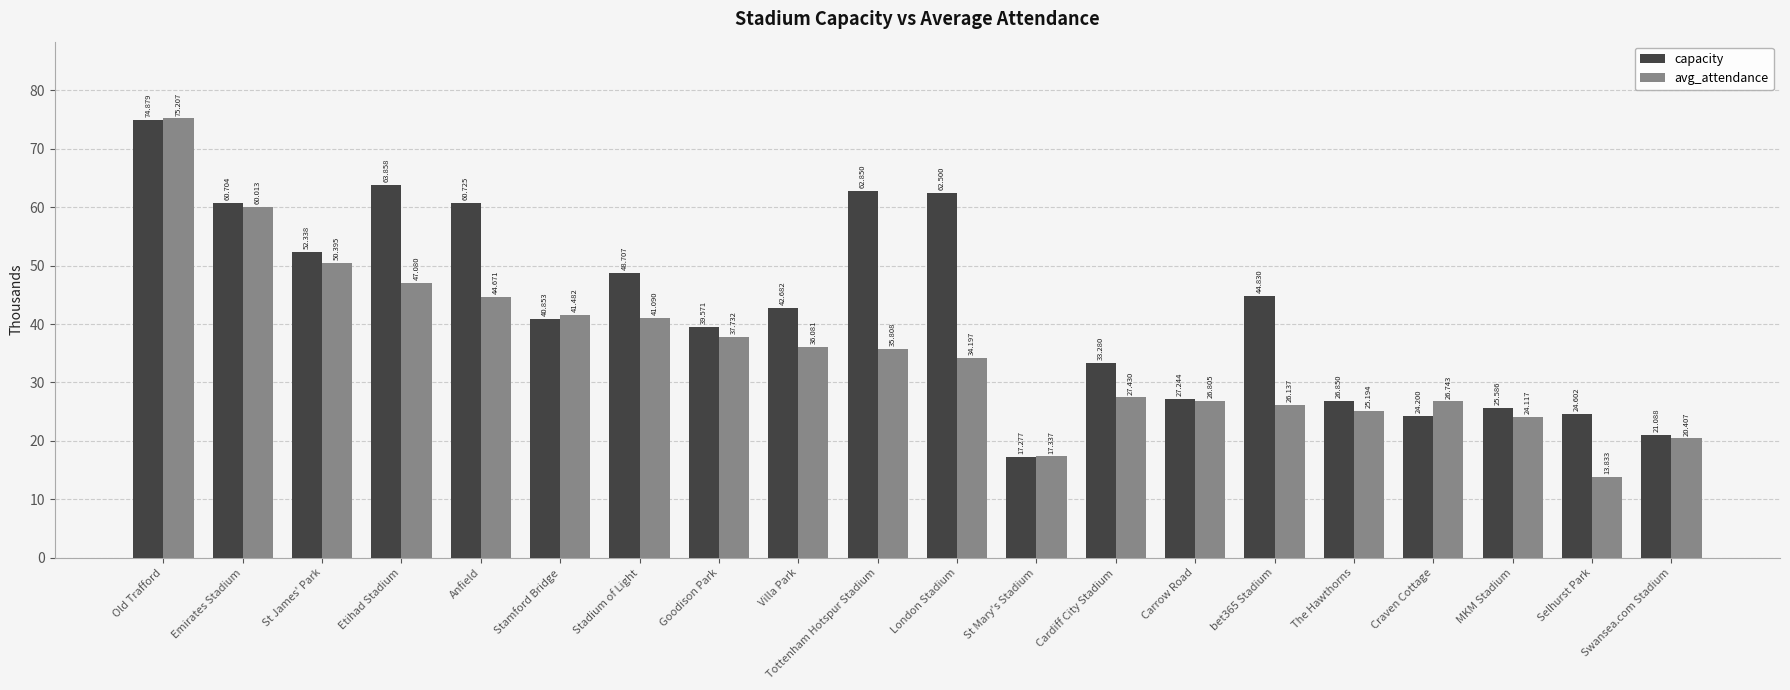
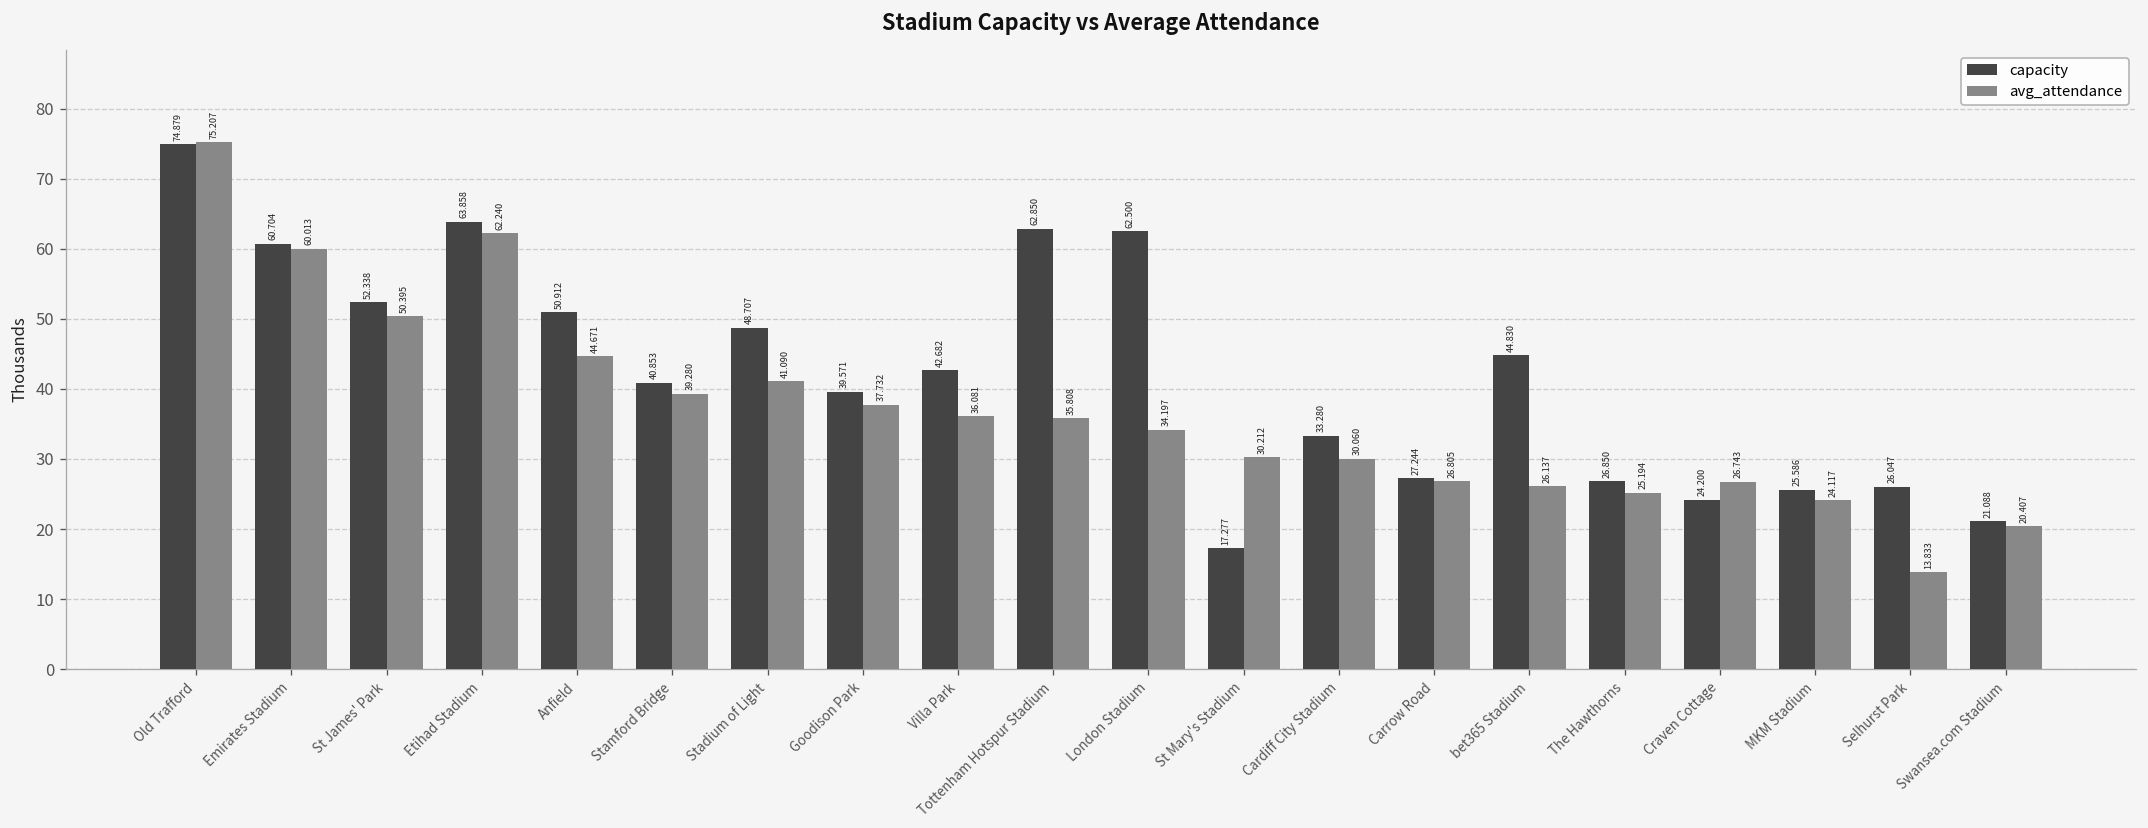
  {
    "capacity": {
      "Old Trafford": 74.879,
      "Emirates Stadium": 60.704,
      "St James' Park": 52.338,
      "Etihad Stadium": 63.858,
-     "Anfield": 60.725,
+     "Anfield": 50.912,
      "Stamford Bridge": 40.853,
      "Stadium of Light": 48.707,
      "Goodison Park": 39.571,
      "Villa Park": 42.682,
      "Tottenham Hotspur Stadium": 62.850,
      "London Stadium": 62.500,
      "St Mary's Stadium": 17.277,
      "Cardiff City Stadium": 33.280,
      "Carrow Road": 27.244,
      "bet365 Stadium": 44.830,
      "The Hawthorns": 26.850,
      "Craven Cottage": 24.200,
      "MKM Stadium": 25.586,
-     "Selhurst Park": 24.602,
+     "Selhurst Park": 26.047,
      "Swansea.com Stadium": 21.088
    },
    "avg_attendance": {
      "Old Trafford": 75.207,
      "Emirates Stadium": 60.013,
      "St James' Park": 50.395,
-     "Etihad Stadium": 47.080,
+     "Etihad Stadium": 62.240,
      "Anfield": 44.671,
-     "Stamford Bridge": 41.482,
+     "Stamford Bridge": 39.280,
      "Stadium of Light": 41.090,
      "Goodison Park": 37.732,
      "Villa Park": 36.081,
      "Tottenham Hotspur Stadium": 35.808,
      "London Stadium": 34.197,
-     "St Mary's Stadium": 17.337,
-     "Cardiff City Stadium": 27.430,
+     "St Mary's Stadium": 30.212,
+     "Cardiff City Stadium": 30.060,
      "Carrow Road": 26.805,
      "bet365 Stadium": 26.137,
      "The Hawthorns": 25.194,
      "Craven Cottage": 26.743,
      "MKM Stadium": 24.117,
      "Selhurst Park": 13.833,
      "Swansea.com Stadium": 20.407
    }
  }
